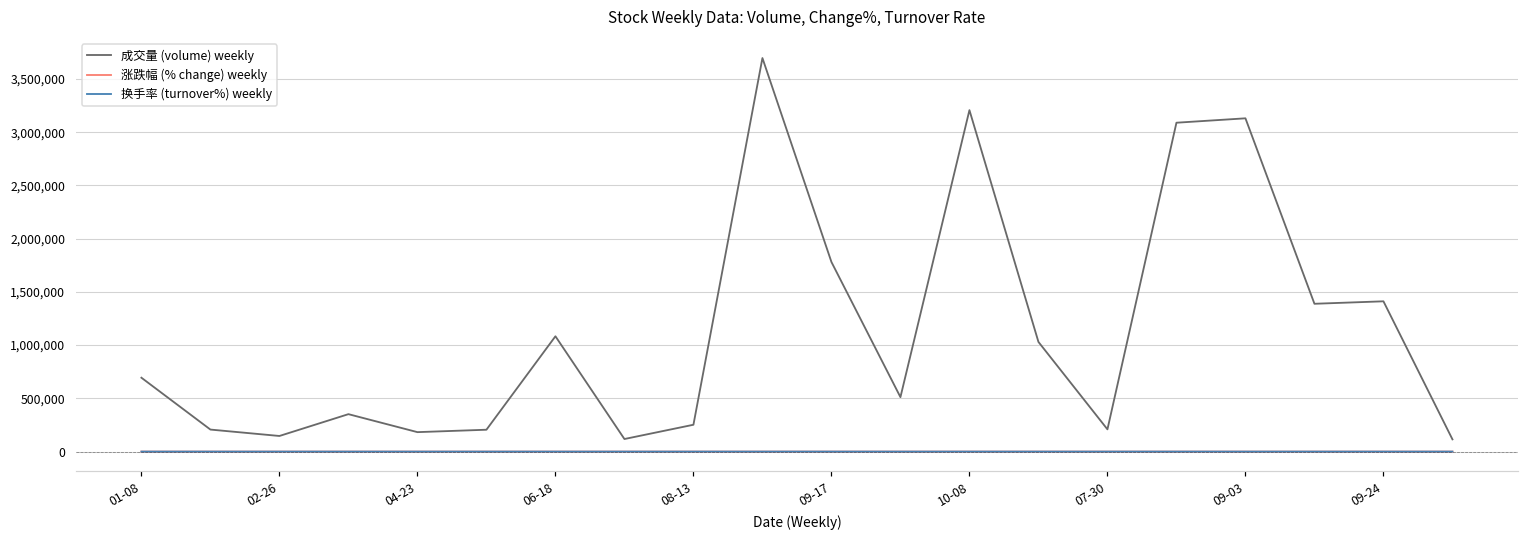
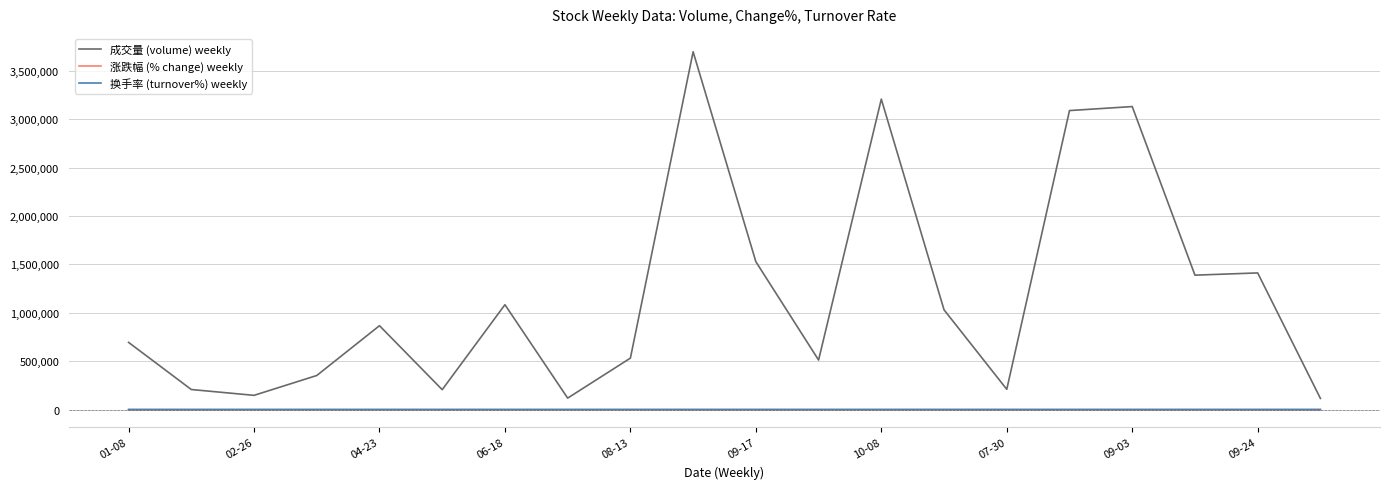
  {
    "成交量 (volume) weekly": {
      "01-08": "700,000",
      "02-26": "100,000",
-     "04-23": "200,000",
+     "04-23": "900,000",
      "06-18": "1,100,000",
-     "08-13": "300,000",
-     "09-17": "1,800,000",
+     "08-13": "500,000",
+     "09-17": "1,500,000",
      "10-08": "3,200,000",
      "07-30": "200,000",
      "09-03": "3,100,000",
      "09-24": "1,400,000"
    },
    "换手率 (turnover%) weekly": {
      "01-08": "0",
      "02-26": "0",
      "04-23": "0",
      "06-18": "0",
      "08-13": "0",
      "09-17": "0",
      "10-08": "0",
      "07-30": "0",
      "09-03": "0",
      "09-24": "0"
    }
  }
